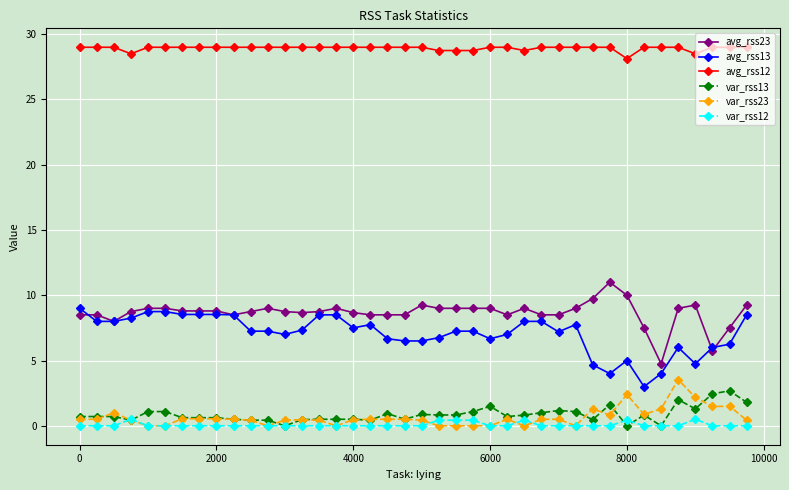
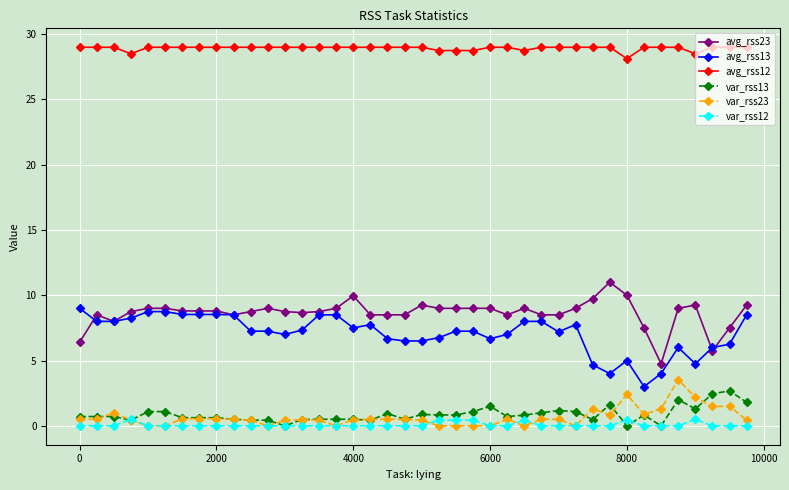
  {
    "avg_rss23": {
-     "0": 8.5,
+     "0": 6.4,
      "2000": 8.8,
-     "4000": 8.7,
+     "4000": 10.0,
      "6000": 9.0,
      "8000": 10.0
    },
    "avg_rss13": {
      "0": 9.0,
      "2000": 8.5,
      "4000": 7.5,
      "6000": 6.7,
      "8000": 5.0
    },
    "avg_rss12": {
      "0": 29.0,
      "2000": 29.0,
      "4000": 29.0,
      "6000": 29.0,
      "8000": 28.1
    },
    "var_rss13": {
      "0": 0.7,
      "6000": 1.5,
      "8000": 0.0
    },
    "var_rss23": {
      "0": 0.5,
      "8000": 2.4
    },
    "var_rss12": {
      "0": 0.0,
      "2000": 0.0,
      "4000": 0.0,
      "8000": 0.4
    }
  }
